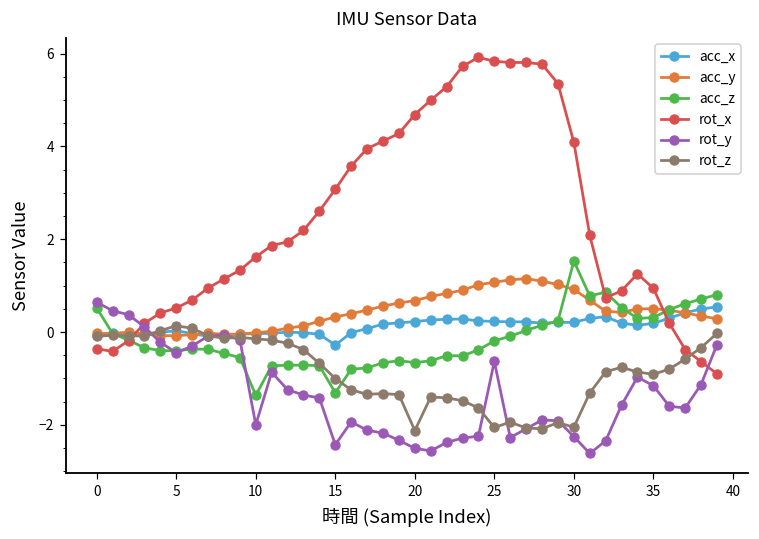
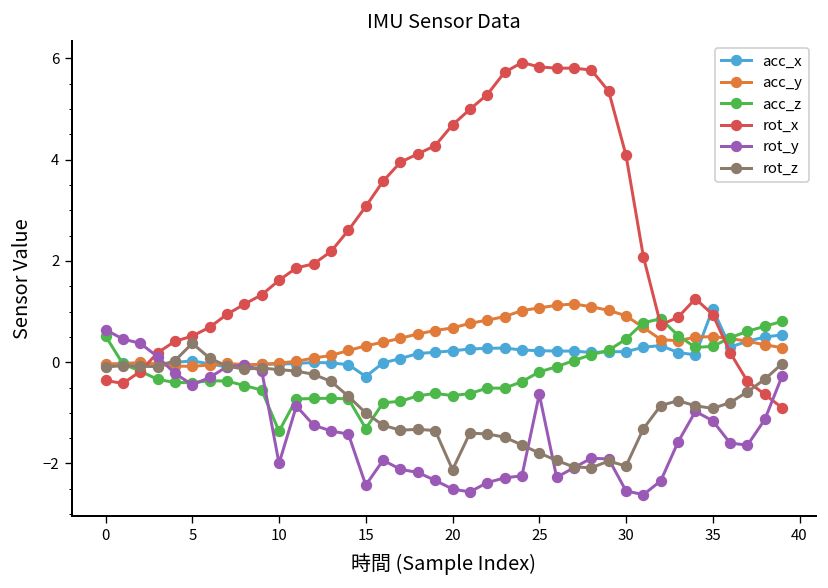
  {
    "acc_x": {
      "5": 0.0,
      "15": -0.3,
      "20": 0.2,
      "25": 0.2,
      "30": 0.2,
-     "35": 0.2
+     "35": 1.1
    },
    "acc_z": {
      "0": 0.5,
      "10": -1.4,
      "15": -1.3,
      "20": -0.7,
      "25": -0.2,
-     "30": 1.5,
+     "30": 0.5,
      "35": 0.3
    },
    "rot_y": {
      "0": 0.6,
      "10": -2.0,
      "15": -2.4,
      "20": -2.5,
      "25": -0.6,
-     "30": -2.3,
+     "30": -2.5,
      "35": -1.2
    },
    "rot_z": {
-     "5": 0.1,
+     "5": 0.4,
      "10": -0.1,
      "15": -1.0,
      "20": -2.1,
-     "25": -2.1,
+     "25": -1.8,
      "30": -2.1,
      "35": -0.9
    }
  }
